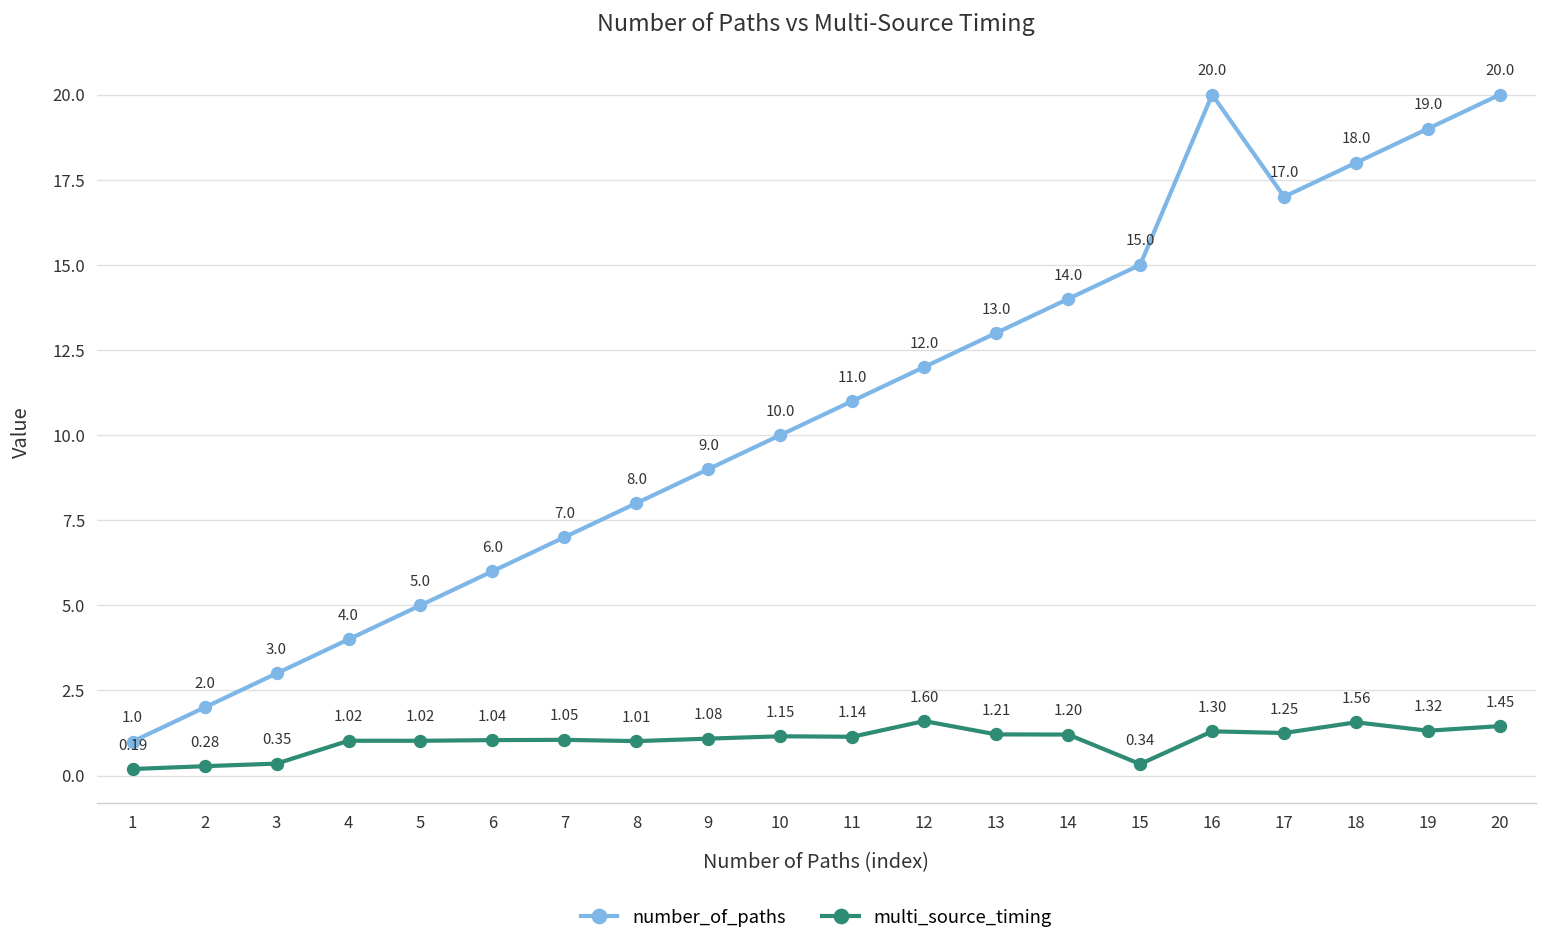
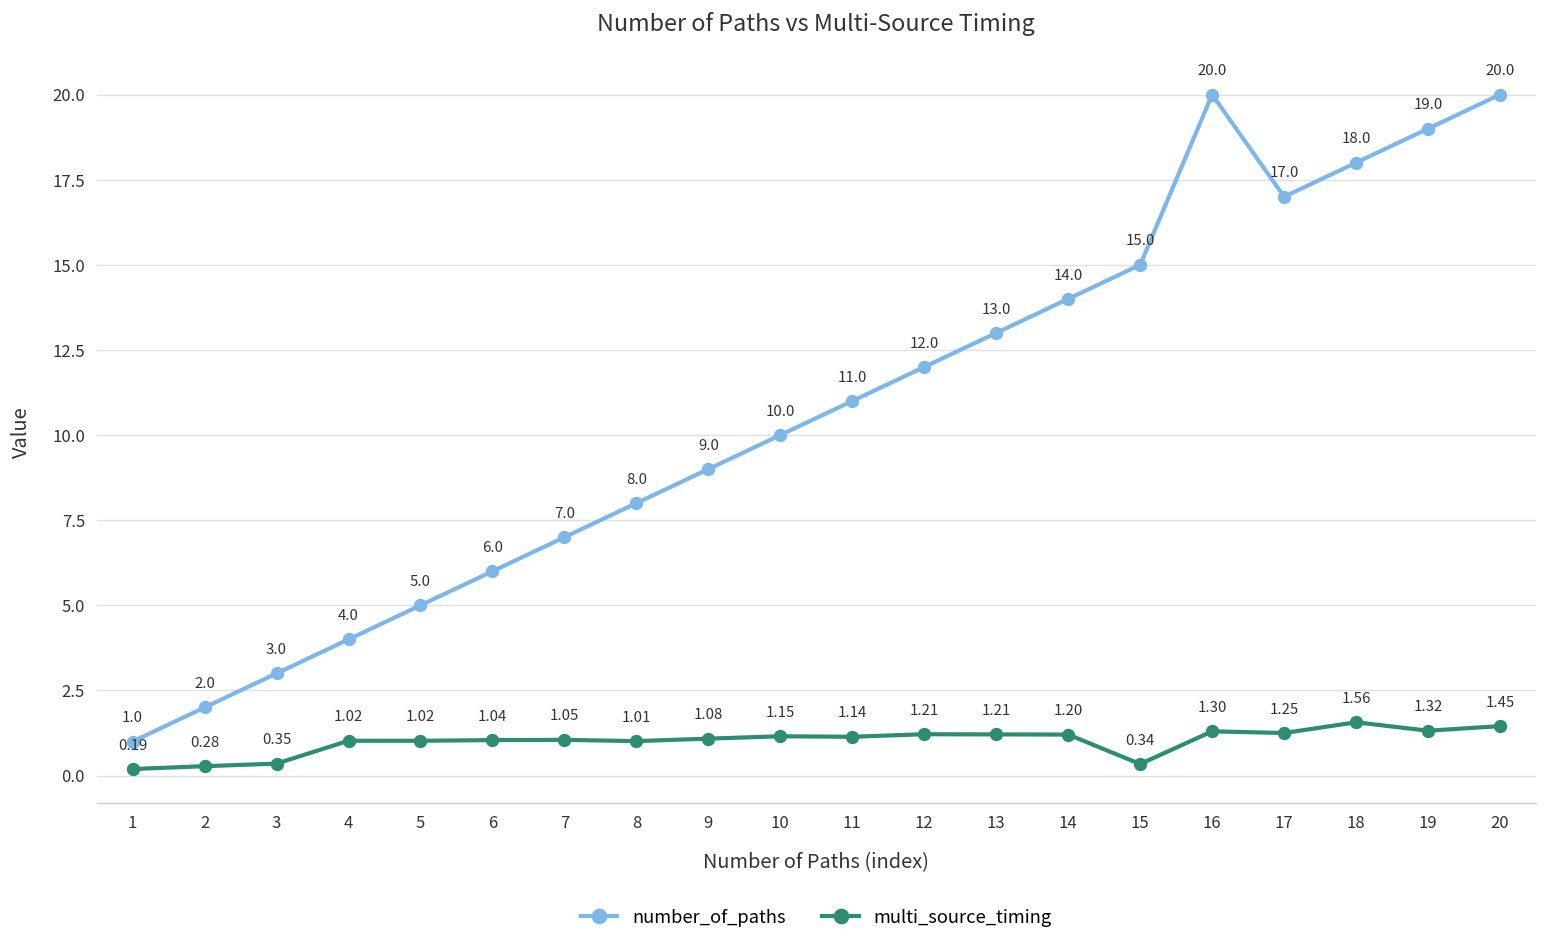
  {
    "number_of_paths": {
      "1": 1.0,
      "2": 2.0,
      "3": 3.0,
      "4": 4.0,
      "5": 5.0,
      "6": 6.0,
      "7": 7.0,
      "8": 8.0,
      "9": 9.0,
      "10": 10.0,
      "11": 11.0,
      "12": 12.0,
      "13": 13.0,
      "14": 14.0,
      "15": 15.0,
      "16": 20.0,
      "17": 17.0,
      "18": 18.0,
      "19": 19.0,
      "20": 20.0
    },
    "multi_source_timing": {
      "2": 0.28,
      "3": 0.35,
      "4": 1.02,
      "5": 1.02,
      "6": 1.04,
      "7": 1.05,
      "8": 1.01,
      "9": 1.08,
      "10": 1.15,
      "11": 1.14,
-     "12": 1.60,
+     "12": 1.21,
      "13": 1.21,
      "14": 1.20,
      "15": 0.34,
      "16": 1.30,
      "17": 1.25,
      "18": 1.56,
      "19": 1.32,
      "20": 1.45
    }
  }
